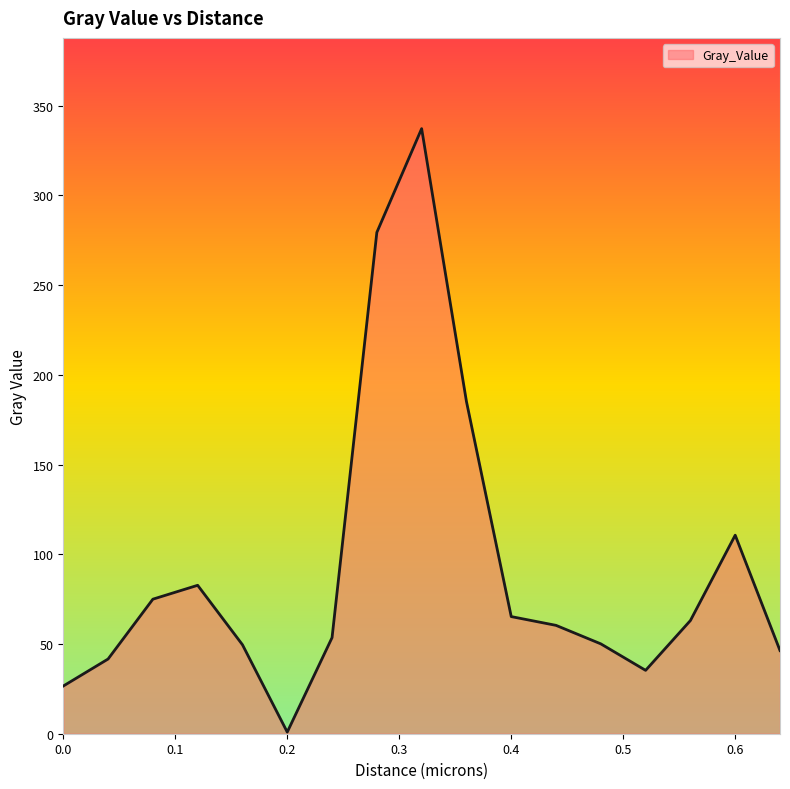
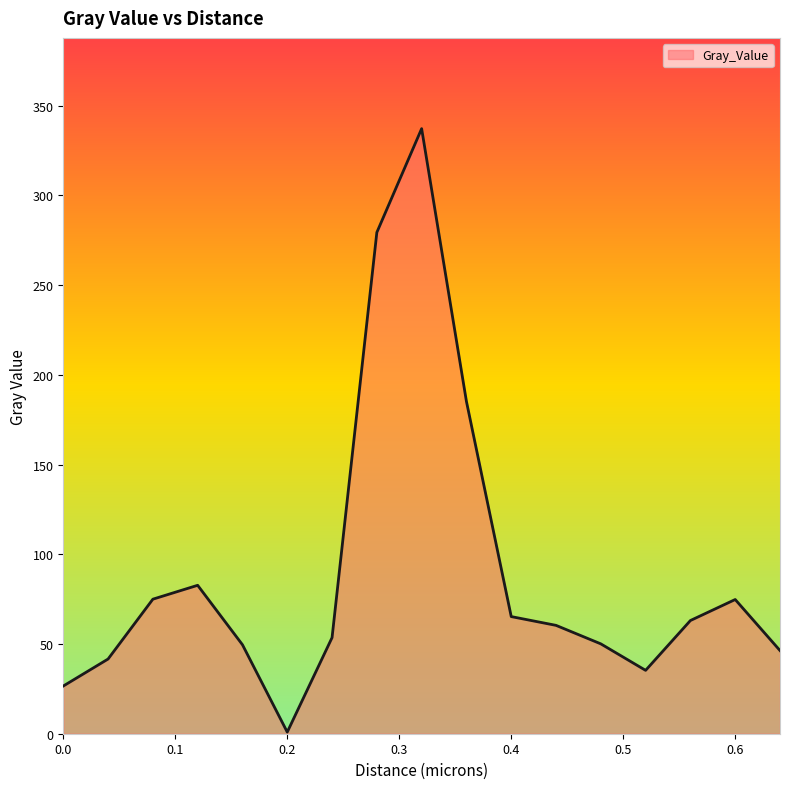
  {
    "0.0": 27,
    "0.2": 1,
    "0.4": 65,
-   "0.6": 111
+   "0.6": 75
  }
